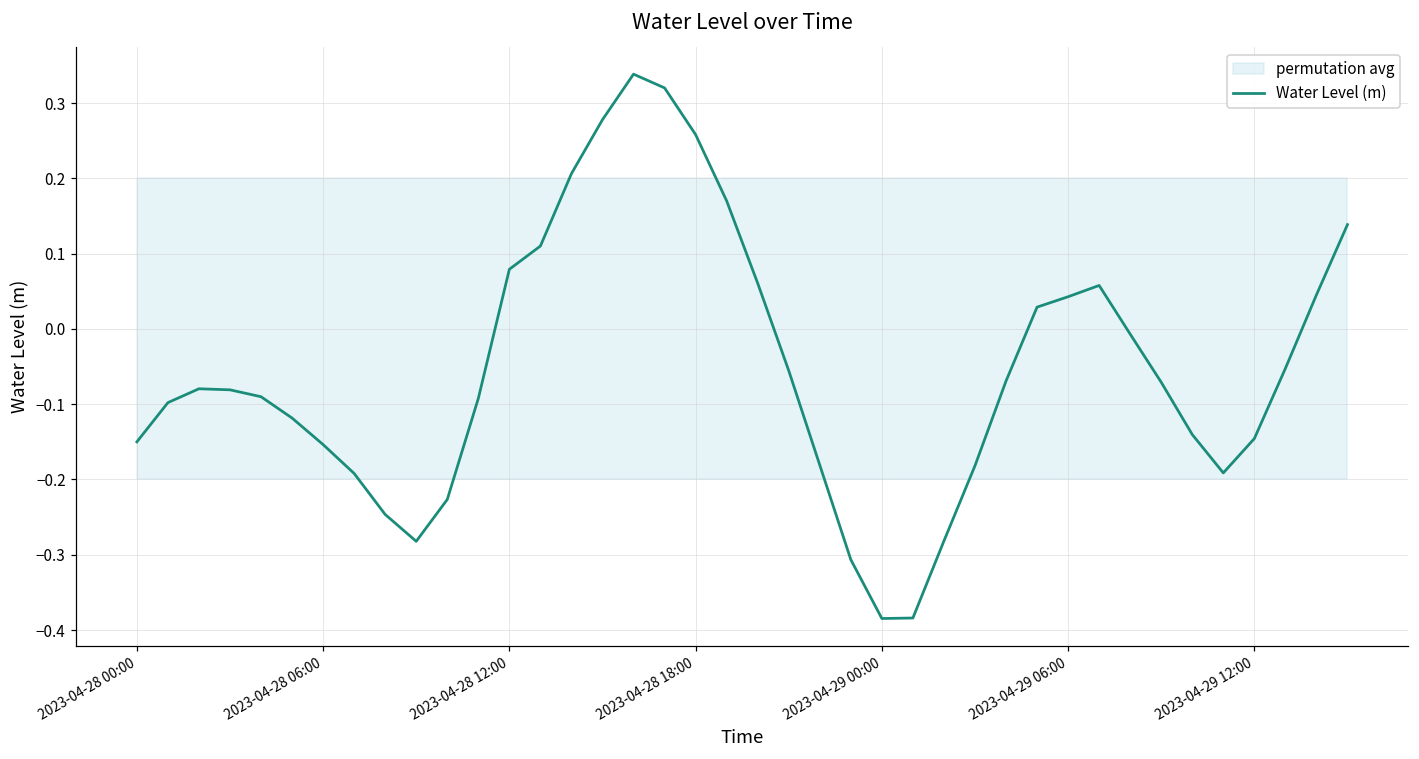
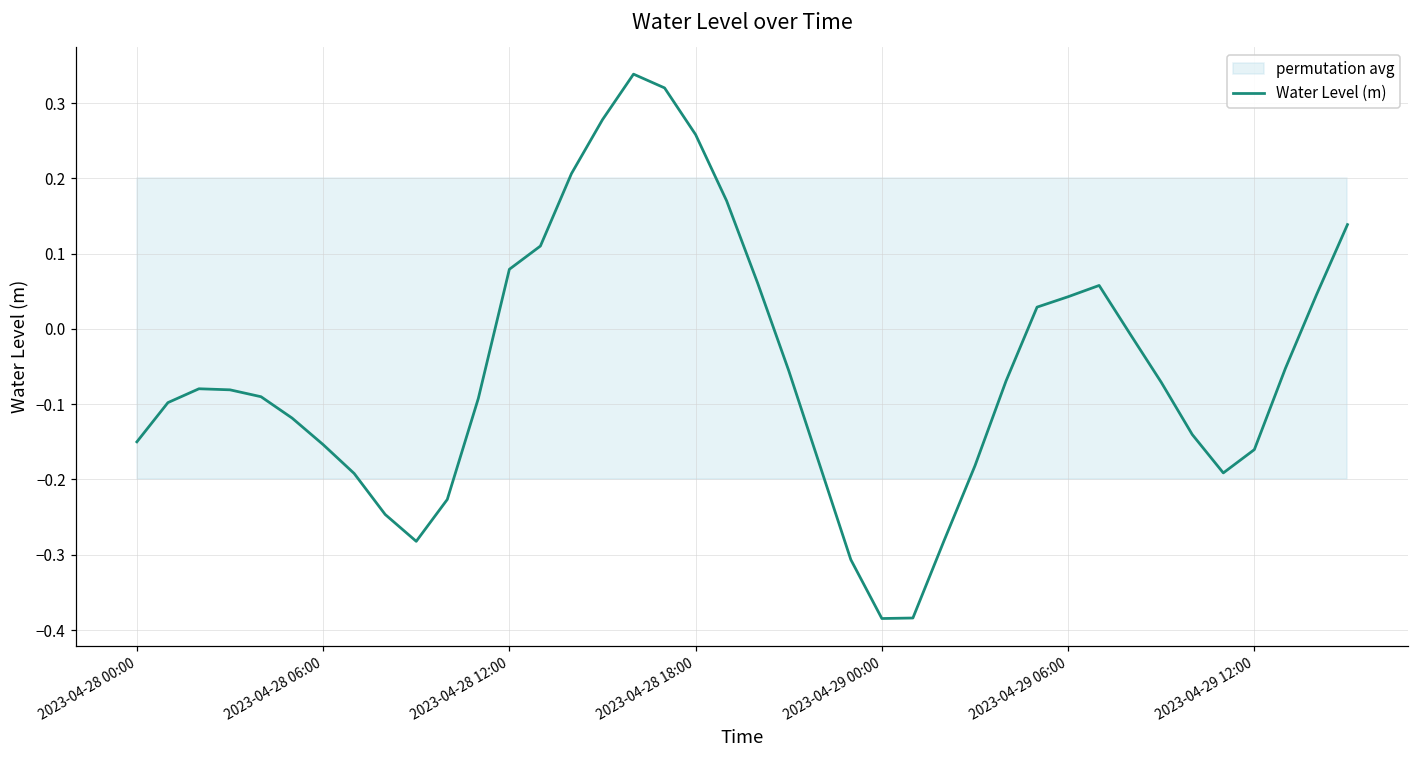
  {
    "Water Level (m)": {
      "2023-04-28 00:00": -0.15,
      "2023-04-28 06:00": -0.15,
      "2023-04-28 12:00": 0.08,
      "2023-04-28 18:00": 0.26,
      "2023-04-29 00:00": -0.38,
      "2023-04-29 06:00": 0.04,
-     "2023-04-29 12:00": -0.15
+     "2023-04-29 12:00": -0.16
    },
    "permutation avg": {
      "2023-04-28 00:00": 0.20,
      "2023-04-28 06:00": 0.20,
      "2023-04-28 12:00": 0.20,
      "2023-04-28 18:00": 0.20,
      "2023-04-29 00:00": 0.20,
      "2023-04-29 06:00": 0.20,
      "2023-04-29 12:00": 0.20
    }
  }
